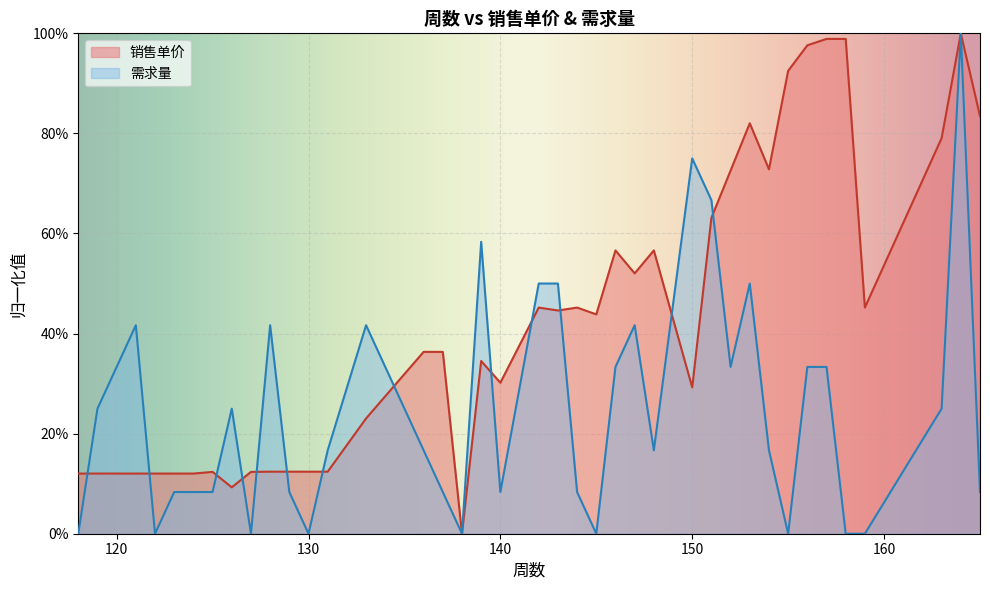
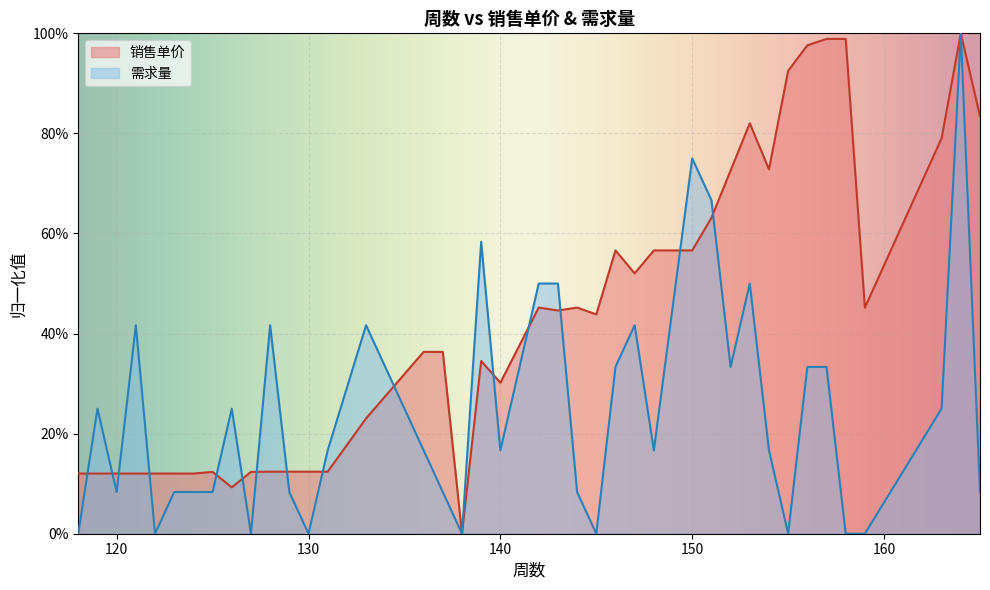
  {
    "销售单价": {
      "120": "12%",
      "130": "12%",
      "140": "30%",
-     "150": "29%"
+     "150": "57%"
    },
    "需求量": {
-     "120": "33%",
+     "120": "8%",
      "130": "0%",
-     "140": "8%",
+     "140": "17%",
      "150": "75%"
    }
  }
